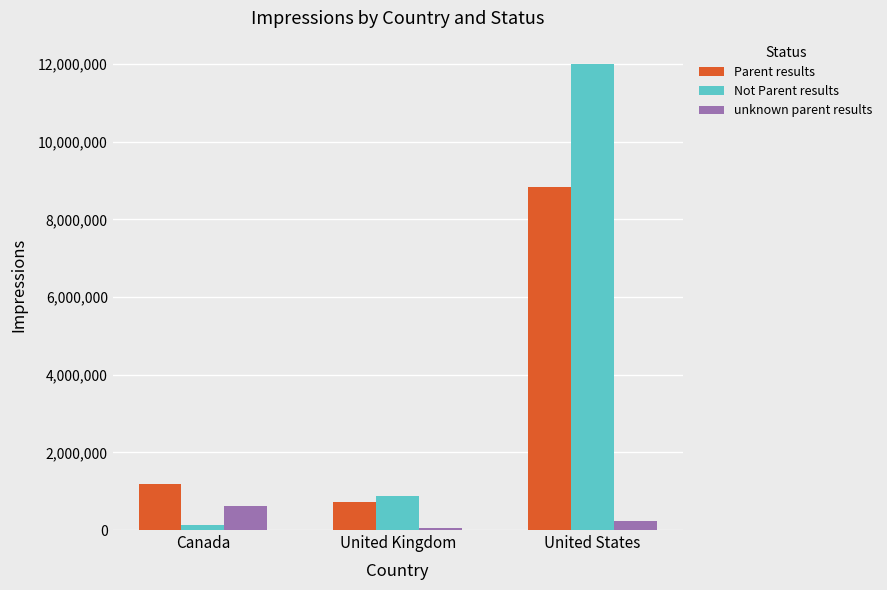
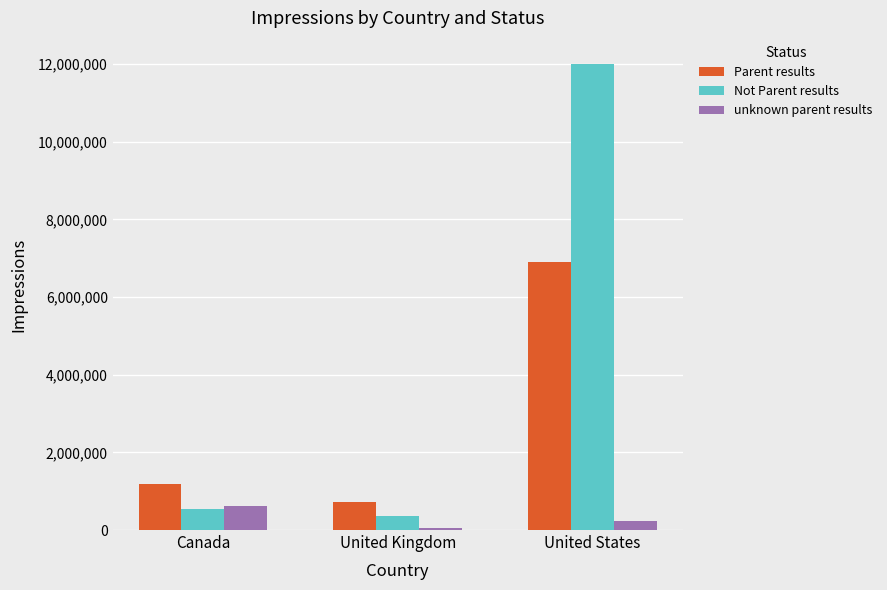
  {
    "Parent results": {
      "Canada": "1,200,000",
      "United Kingdom": "700,000",
-     "United States": "8,800,000"
+     "United States": "6,900,000"
    },
    "Not Parent results": {
-     "Canada": "100,000",
-     "United Kingdom": "900,000",
+     "Canada": "600,000",
+     "United Kingdom": "400,000",
      "United States": "12,000,000"
    },
    "unknown parent results": {
      "Canada": "600,000",
      "United States": "200,000"
    }
  }
